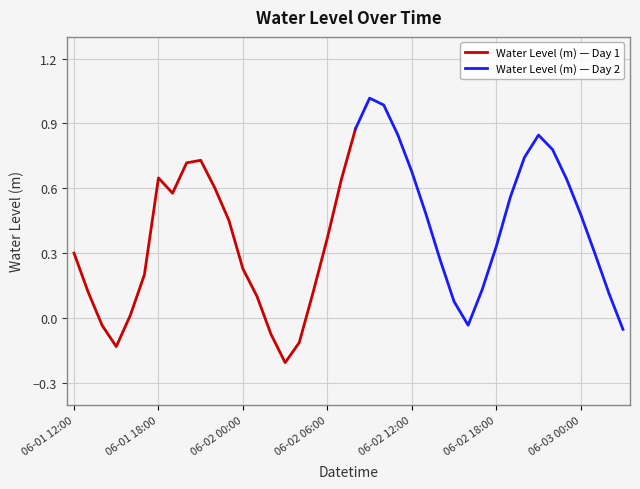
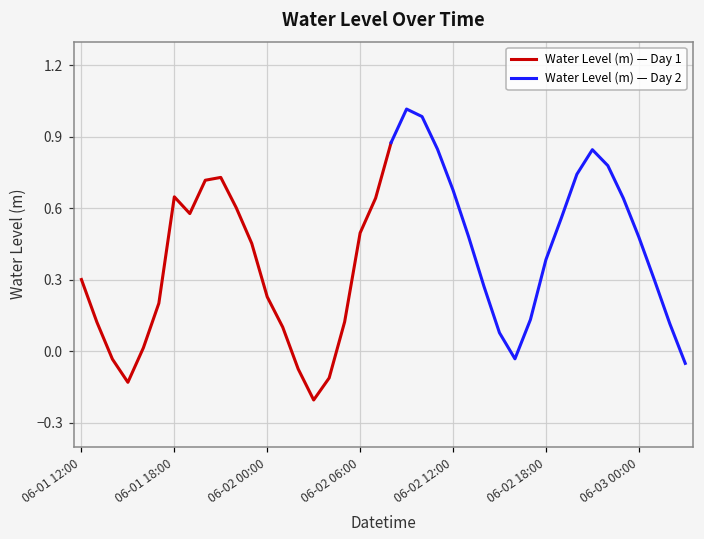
  {
    "Water Level (m) — Day 1": {
      "06-01 12:00": 0.30,
      "06-01 18:00": 0.65,
      "06-02 00:00": 0.23,
-     "06-02 06:00": 0.37
+     "06-02 06:00": 0.50
    },
    "Water Level (m) — Day 2": {
      "06-02 12:00": 0.68,
-     "06-02 18:00": 0.33,
+     "06-02 18:00": 0.38,
      "06-03 00:00": 0.48
    }
  }
